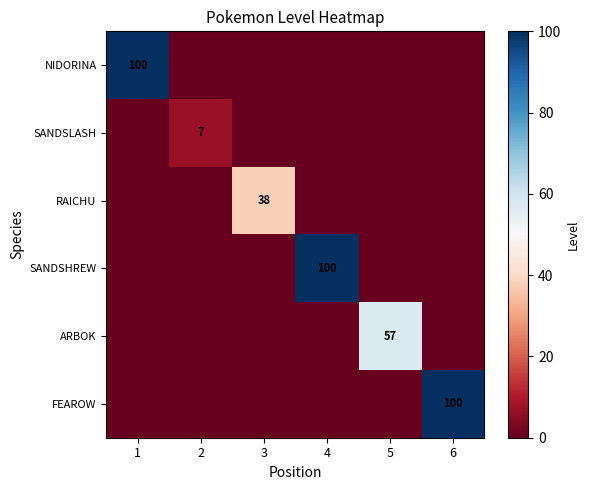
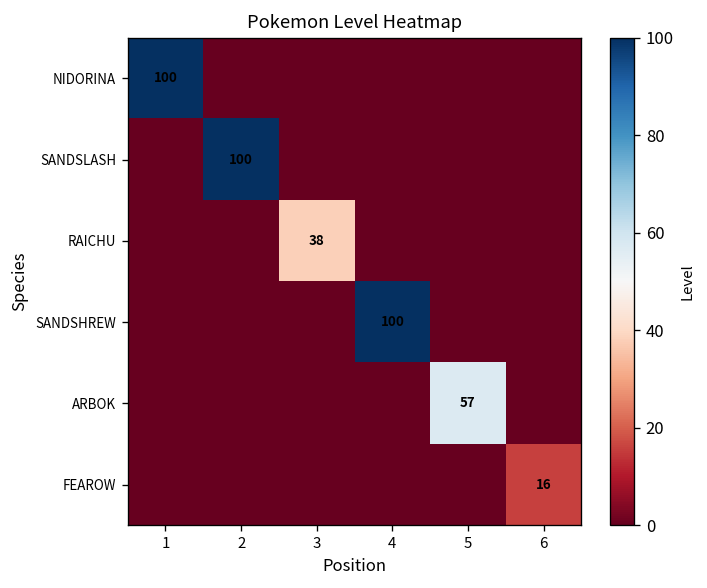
  {
    "NIDORINA": {
      "1": 100
    },
    "SANDSLASH": {
-     "2": 7
+     "2": 100
    },
    "RAICHU": {
      "3": 38
    },
    "SANDSHREW": {
      "4": 100
    },
    "ARBOK": {
      "5": 57
    },
    "FEAROW": {
-     "6": 100
+     "6": 16
    }
  }
